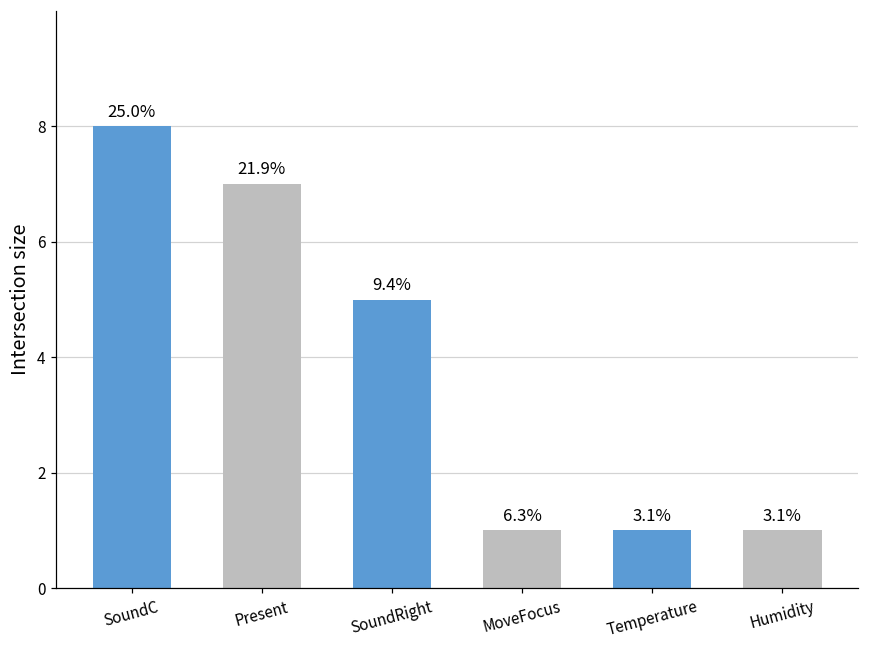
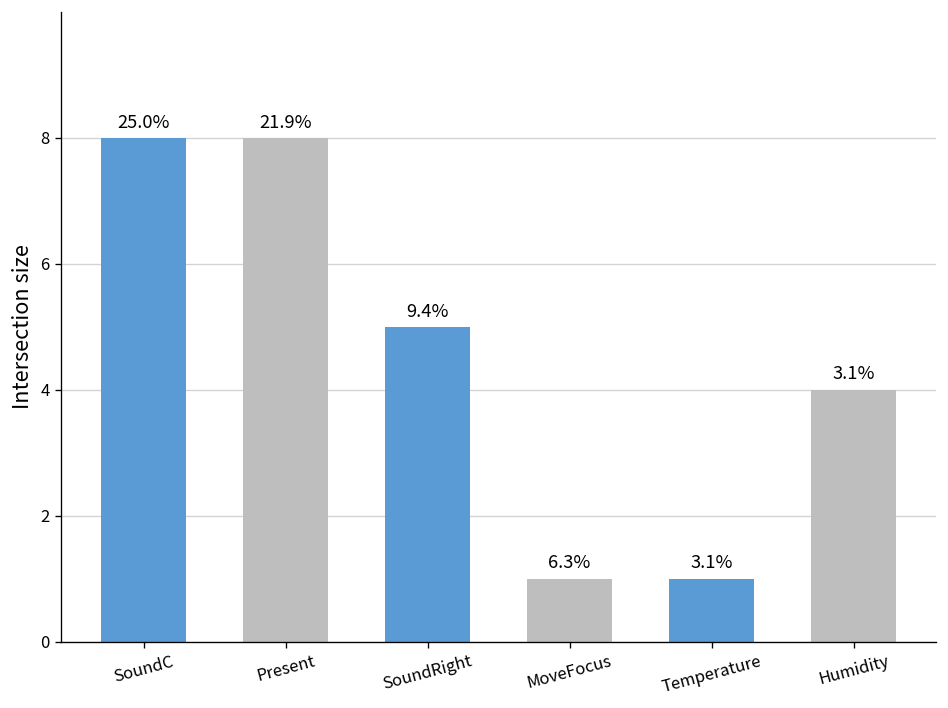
  {
-   "Present": 7,
-   "Humidity": 1
+   "Present": 8,
+   "Humidity": 4
  }
